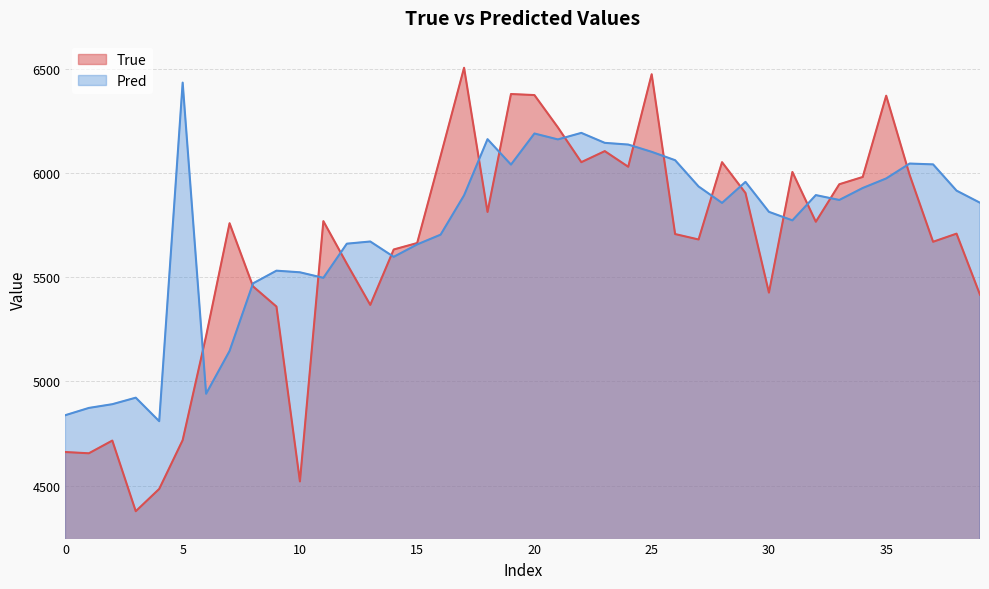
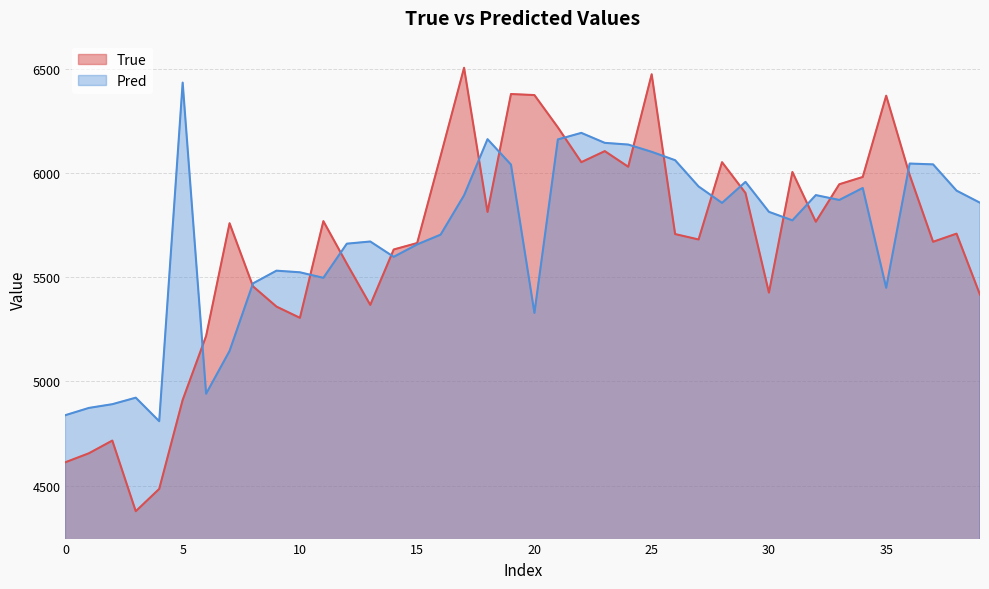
  {
    "True": {
-     "0": 4660,
-     "5": 4720,
-     "10": 4520,
+     "0": 4610,
+     "5": 4910,
+     "10": 5310,
      "20": 6370,
      "25": 6470,
      "30": 5430,
      "35": 6370
    },
    "Pred": {
      "0": 4840,
      "5": 6430,
      "10": 5520,
-     "20": 6190,
+     "20": 5330,
      "25": 6100,
      "30": 5810,
-     "35": 5970
+     "35": 5450
    }
  }
